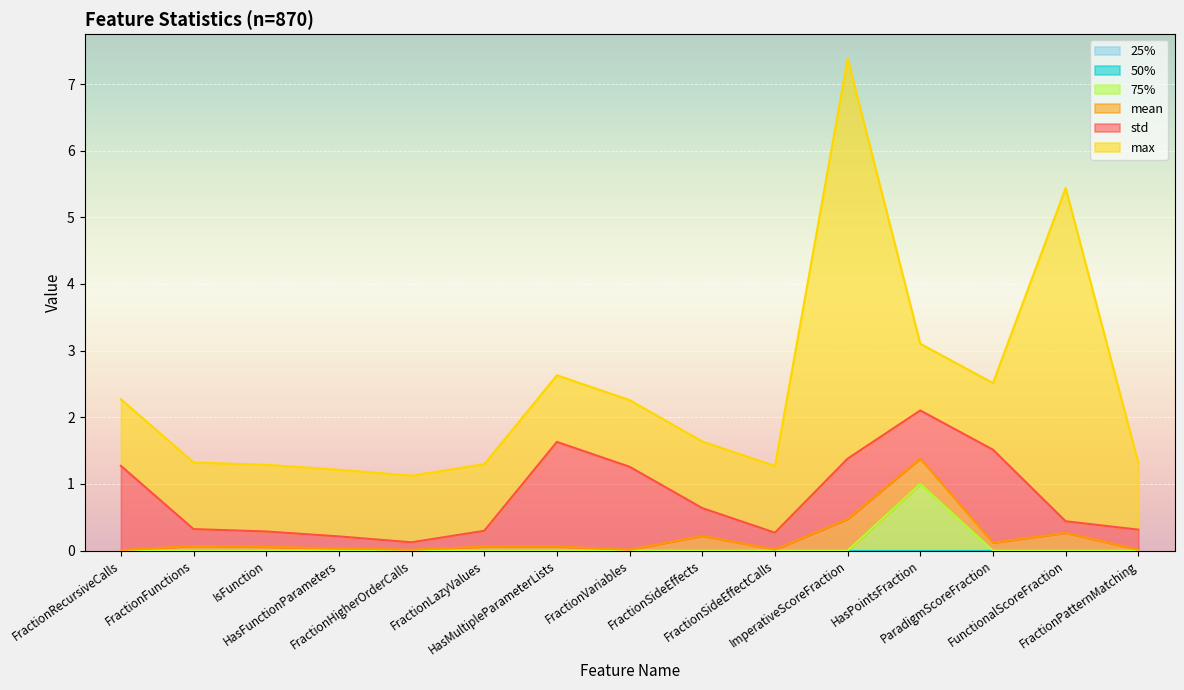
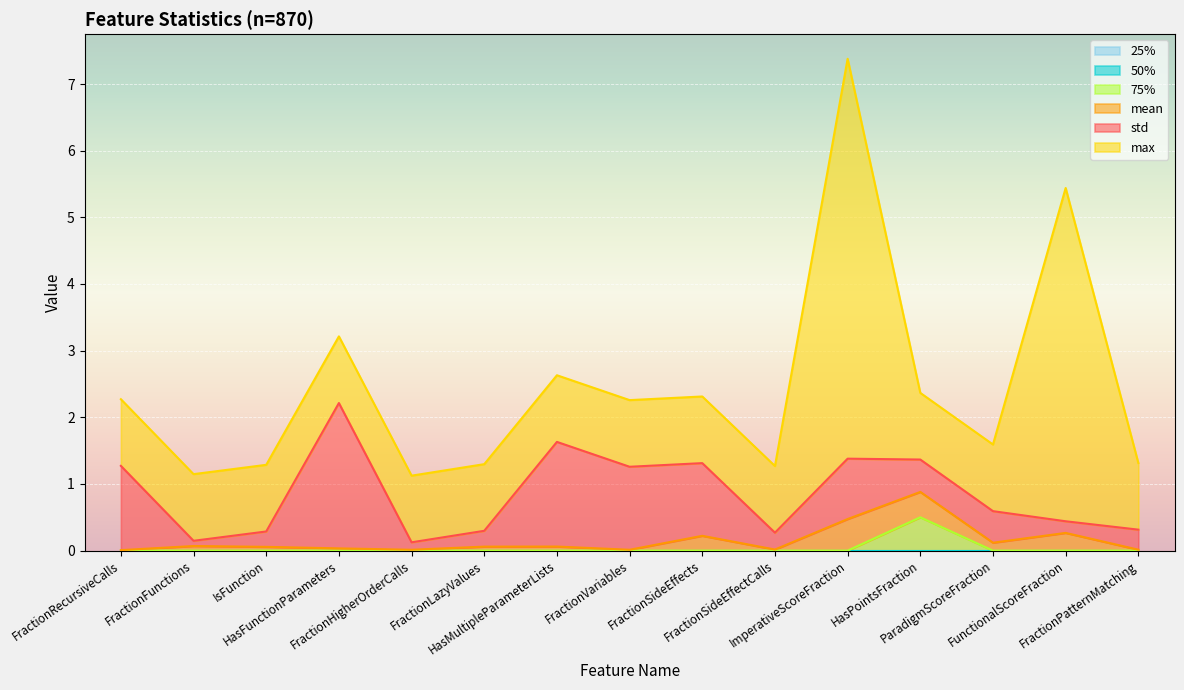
  {
    "50%": {
      "HasPointsFraction": 0.0
    },
    "75%": {
-     "HasPointsFraction": 1.0
+     "HasPointsFraction": 0.5
    },
    "std": {
      "FractionRecursiveCalls": 1.3,
-     "FractionFunctions": 0.3,
+     "FractionFunctions": 0.1,
      "IsFunction": 0.2,
-     "HasFunctionParameters": 0.2,
+     "HasFunctionParameters": 2.2,
      "FractionHigherOrderCalls": 0.1,
      "FractionLazyValues": 0.2,
      "HasMultipleParameterLists": 1.6,
      "FractionVariables": 1.2,
-     "FractionSideEffects": 0.4,
+     "FractionSideEffects": 1.1,
      "FractionSideEffectCalls": 0.3,
      "ImperativeScoreFraction": 0.9,
-     "HasPointsFraction": 0.7,
-     "ParadigmScoreFraction": 1.4,
+     "HasPointsFraction": 0.5,
+     "ParadigmScoreFraction": 0.5,
      "FunctionalScoreFraction": 0.2,
      "FractionPatternMatching": 0.3
    }
  }
